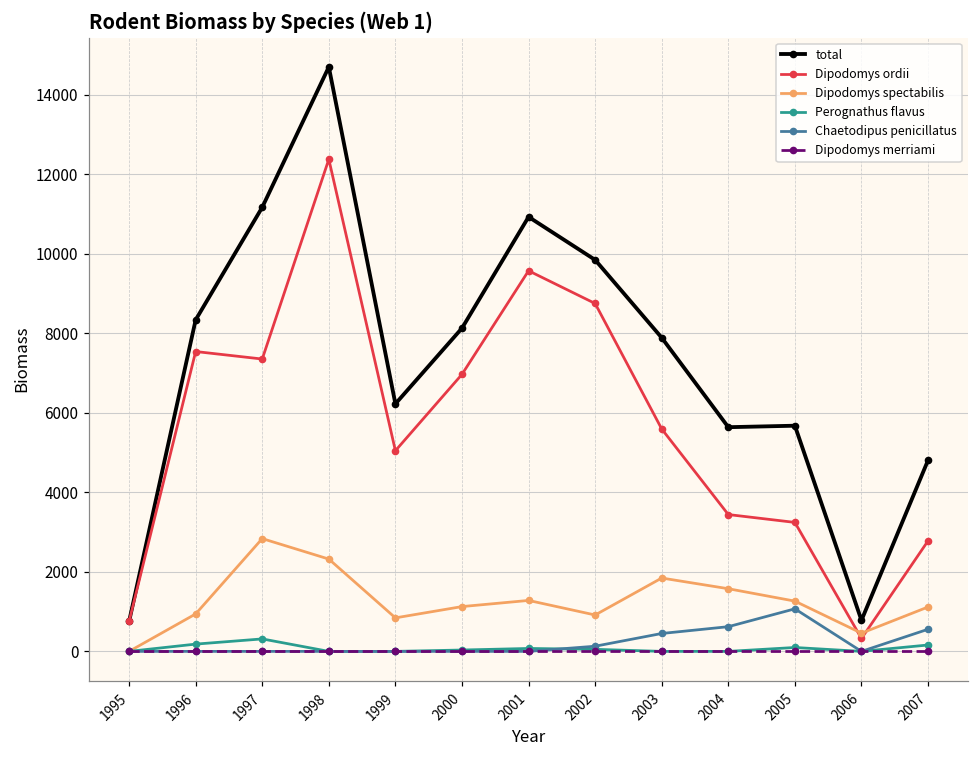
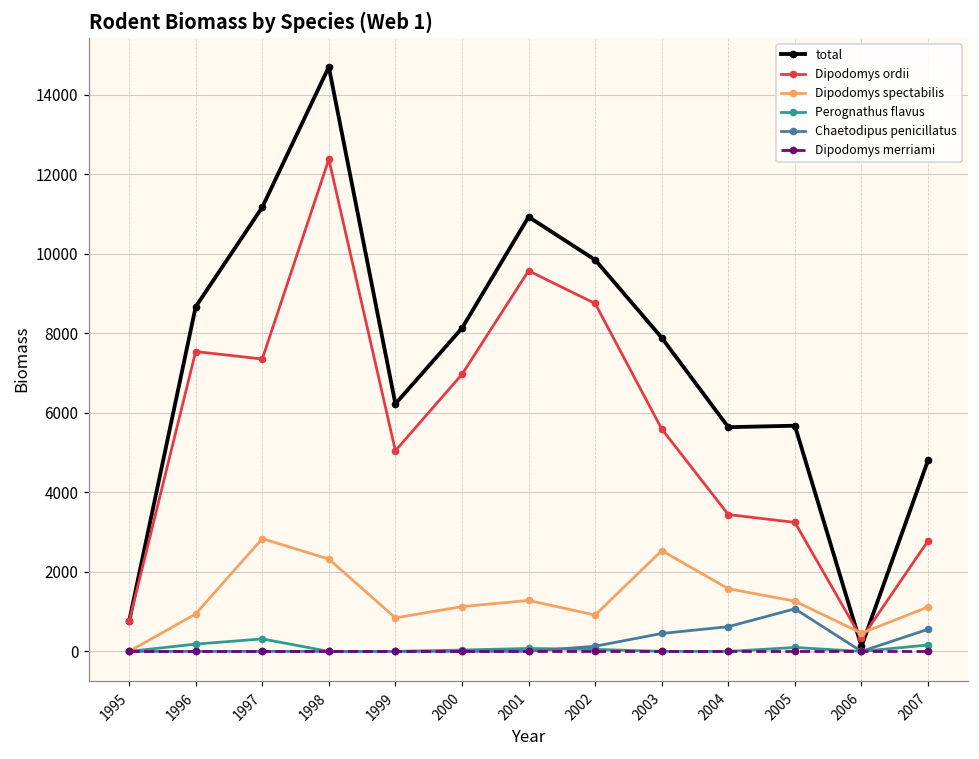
  {
    "total": {
-     "1996": 8300,
+     "1996": 8700,
      "1997": 11200,
      "1998": 14700,
      "1999": 6200,
      "2000": 8100,
      "2001": 10900,
      "2002": 9800,
      "2003": 7900,
      "2004": 5600,
      "2005": 5700,
-     "2006": 800,
+     "2006": 100,
      "2007": 4800
    },
    "Dipodomys ordii": {
      "1996": 7500,
      "1997": 7400,
      "1998": 12400,
      "1999": 5000,
      "2000": 7000,
      "2001": 9600,
      "2002": 8800,
      "2003": 5600,
      "2004": 3400,
      "2005": 3200,
      "2006": 300,
      "2007": 2800
    },
    "Dipodomys spectabilis": {
      "1996": 900,
      "1997": 2800,
      "1998": 2300,
      "1999": 800,
      "2000": 1100,
      "2001": 1300,
      "2002": 900,
-     "2003": 1800,
+     "2003": 2500,
      "2004": 1600,
      "2005": 1300,
      "2006": 500,
      "2007": 1100
    },
    "Dipodomys merriami": {
      "2005": 0,
      "2007": 0
    }
  }
